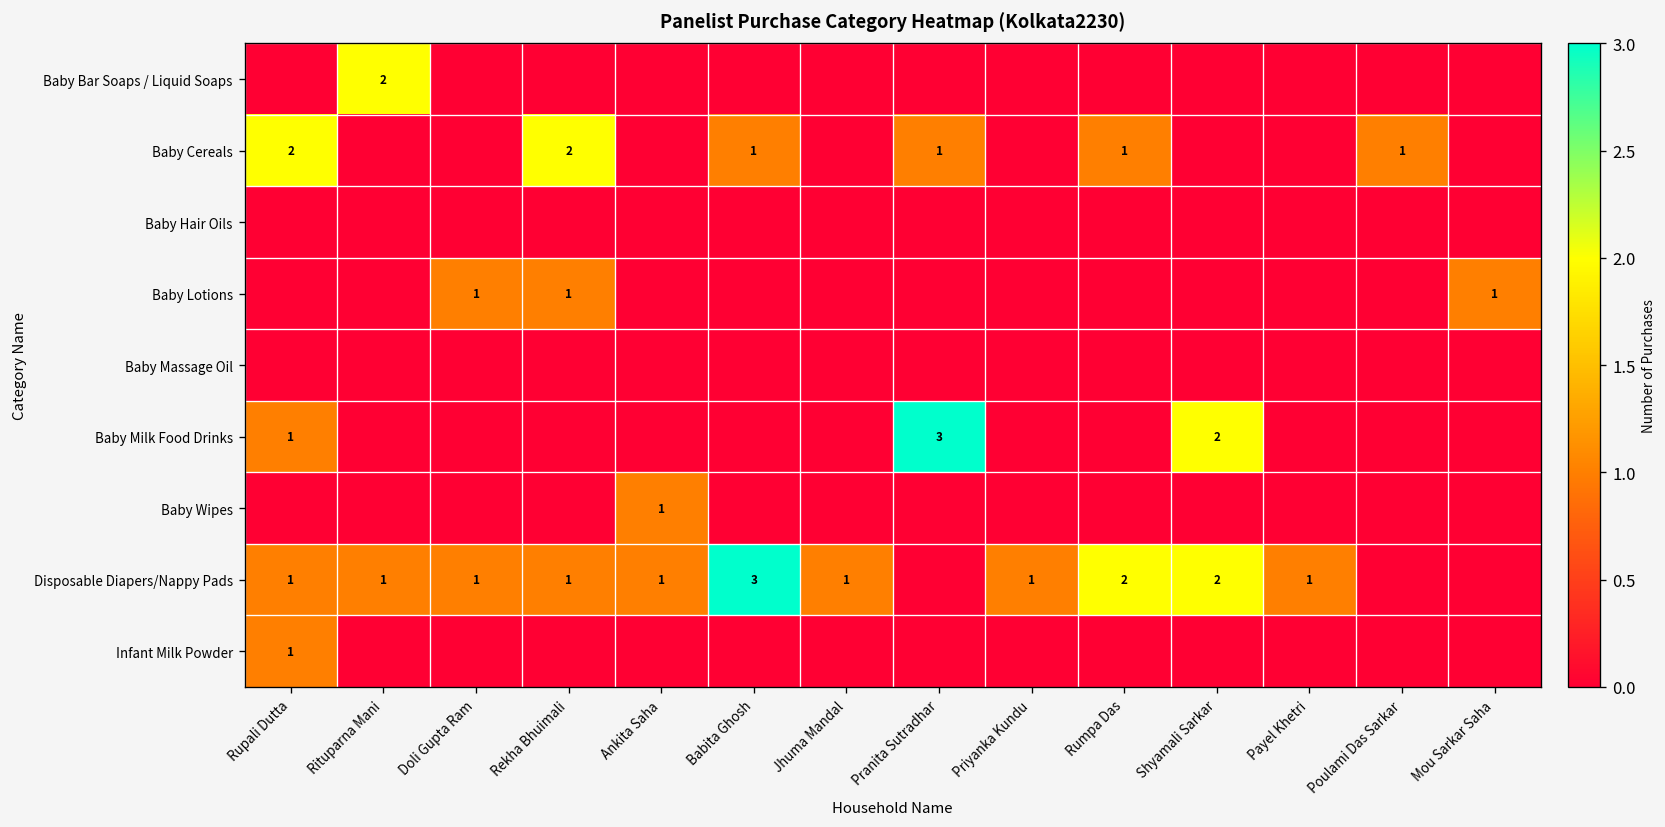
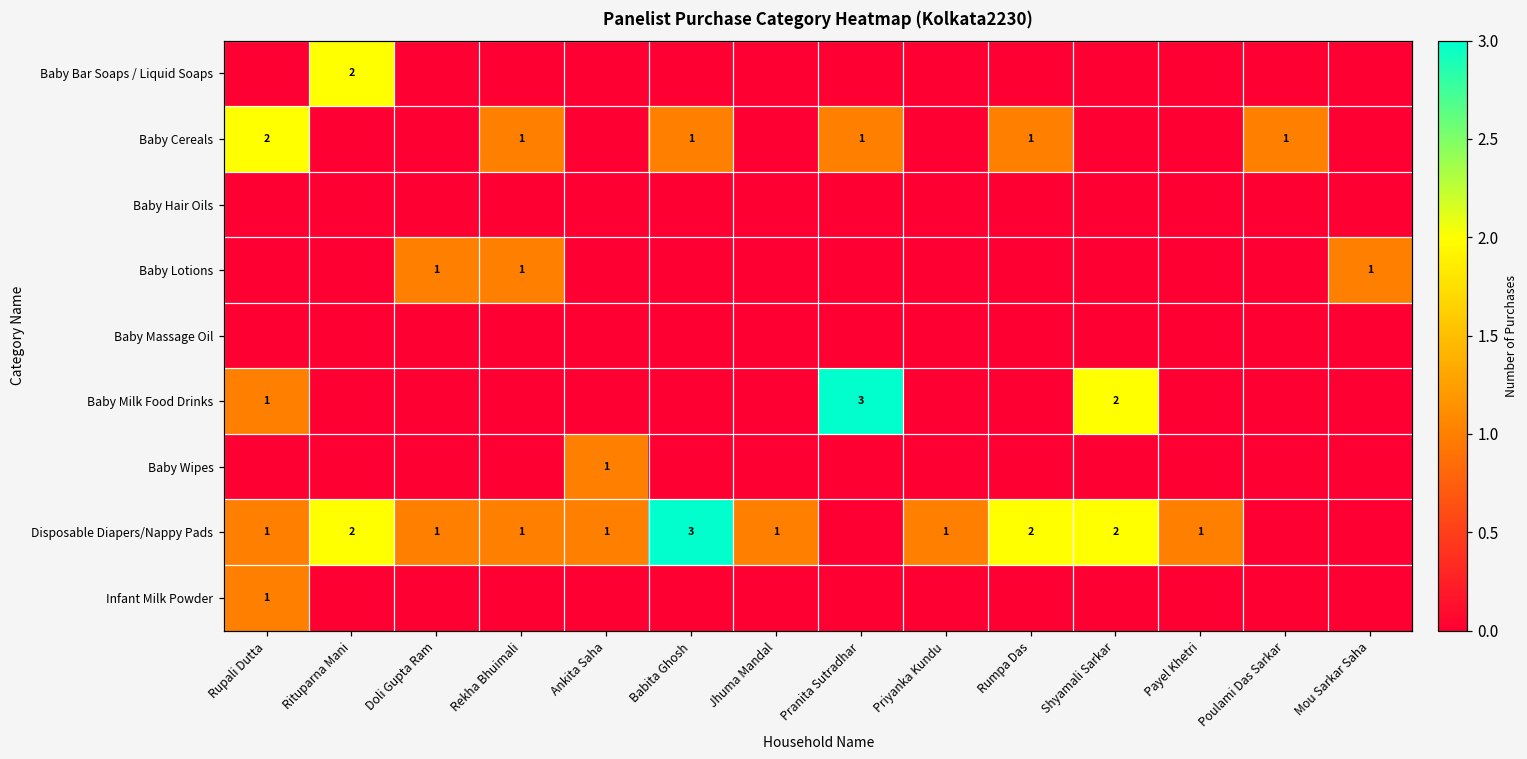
  {
    "Baby Bar Soaps / Liquid Soaps": {
      "Rituparna Mani": 2
    },
    "Baby Cereals": {
      "Rupali Dutta": 2,
-     "Rekha Bhuimali": 2,
+     "Rekha Bhuimali": 1,
      "Babita Ghosh": 1,
      "Pranita Sutradhar": 1,
      "Rumpa Das": 1,
      "Poulami Das Sarkar": 1
    },
    "Baby Lotions": {
      "Doli Gupta Ram": 1,
      "Rekha Bhuimali": 1,
      "Mou Sarkar Saha": 1
    },
    "Baby Milk Food Drinks": {
      "Rupali Dutta": 1,
      "Pranita Sutradhar": 3,
      "Shyamali Sarkar": 2
    },
    "Baby Wipes": {
      "Ankita Saha": 1
    },
    "Disposable Diapers/Nappy Pads": {
      "Rupali Dutta": 1,
-     "Rituparna Mani": 1,
+     "Rituparna Mani": 2,
      "Doli Gupta Ram": 1,
      "Rekha Bhuimali": 1,
      "Ankita Saha": 1,
      "Babita Ghosh": 3,
      "Jhuma Mandal": 1,
      "Priyanka Kundu": 1,
      "Rumpa Das": 2,
      "Shyamali Sarkar": 2,
      "Payel Khetri": 1
    },
    "Infant Milk Powder": {
      "Rupali Dutta": 1
    }
  }
